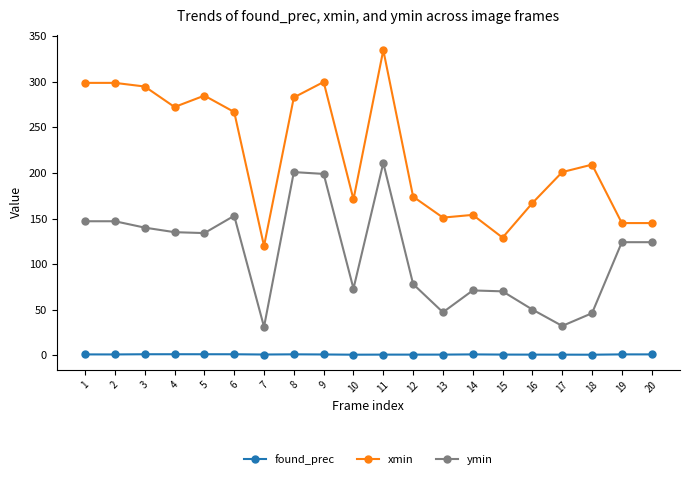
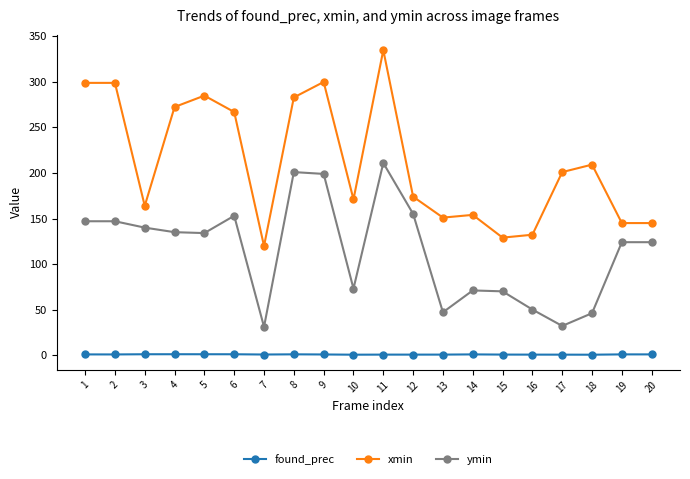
  {
    "found_prec": {
      "1": 0,
      "2": 0,
      "3": 0,
      "4": 0,
      "5": 0,
      "6": 0,
      "7": 0,
      "8": 0,
      "9": 0,
      "10": 0,
      "11": 0,
      "12": 0,
      "13": 0,
      "14": 0,
      "15": 0,
      "16": 0,
      "17": 0,
      "18": 0,
      "19": 0,
      "20": 0
    },
    "xmin": {
      "1": 300,
      "2": 300,
-     "3": 300,
+     "3": 160,
      "4": 270,
      "5": 290,
      "6": 270,
      "7": 120,
      "8": 280,
      "9": 300,
      "10": 170,
      "11": 340,
      "12": 170,
      "13": 150,
      "14": 150,
      "15": 130,
-     "16": 170,
+     "16": 130,
      "17": 200,
      "18": 210,
      "19": 150,
      "20": 150
    },
    "ymin": {
      "1": 150,
      "2": 150,
      "3": 140,
      "4": 140,
      "5": 130,
      "6": 150,
      "7": 30,
      "8": 200,
      "9": 200,
      "10": 70,
      "11": 210,
-     "12": 80,
+     "12": 160,
      "13": 50,
      "14": 70,
      "15": 70,
      "16": 50,
      "17": 30,
      "18": 50,
      "19": 120,
      "20": 120
    }
  }
